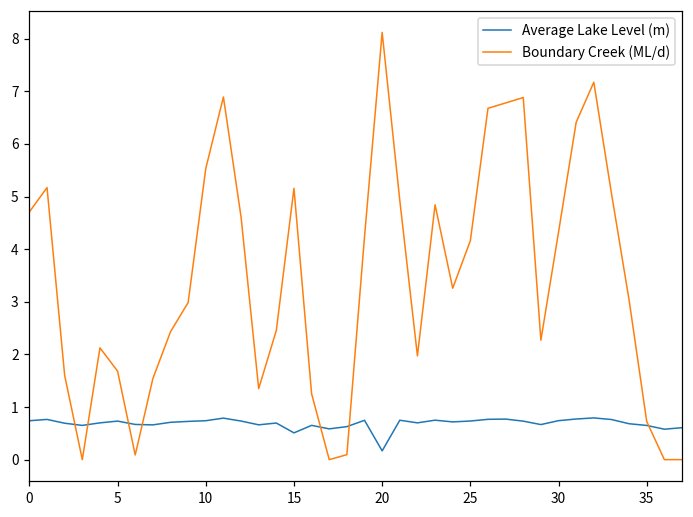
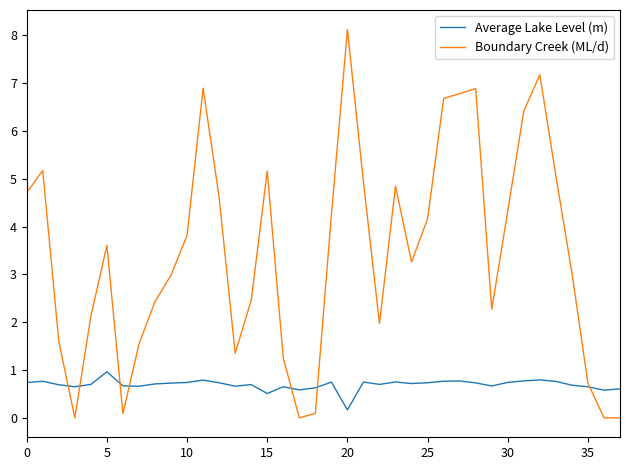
  {
    "Average Lake Level (m)": {
      "0": 0.7,
-     "5": 0.7,
+     "5": 1.0,
      "10": 0.7,
      "15": 0.5,
      "20": 0.2,
      "25": 0.7,
      "30": 0.7,
      "35": 0.7
    },
    "Boundary Creek (ML/d)": {
      "0": 4.7,
-     "5": 1.7,
-     "10": 5.5,
+     "5": 3.6,
+     "10": 3.8,
      "15": 5.2,
      "20": 8.1,
      "25": 4.2,
      "30": 4.3,
      "35": 0.7
    }
  }
